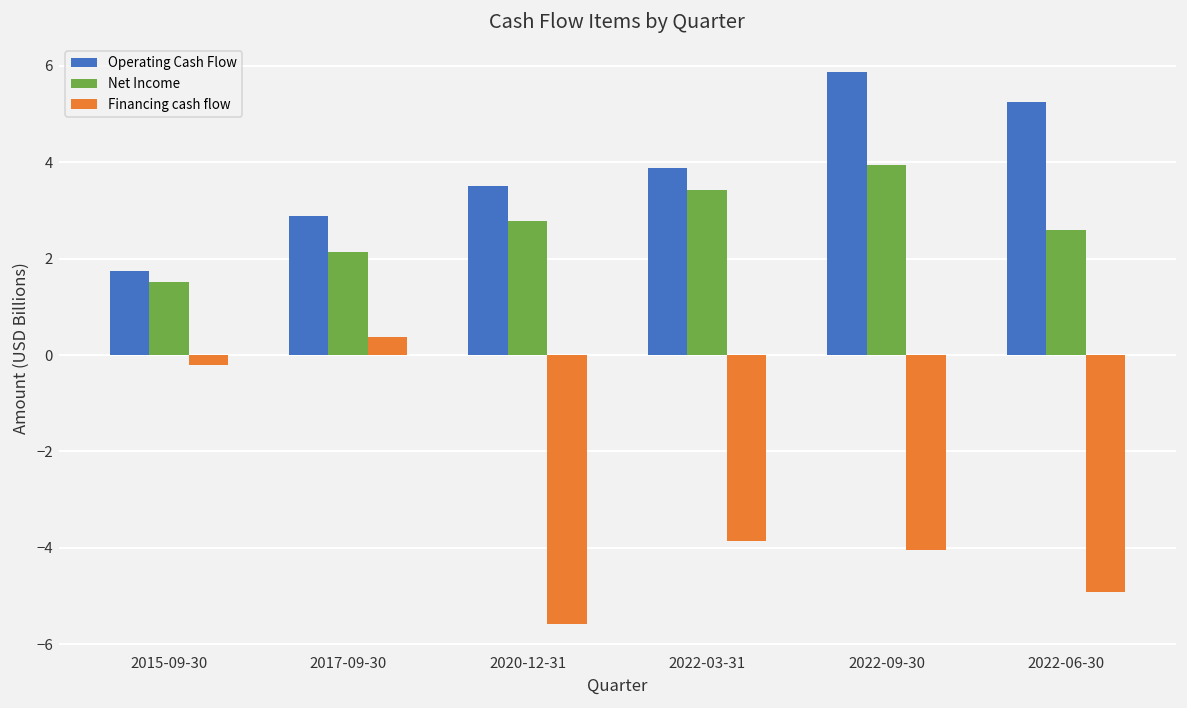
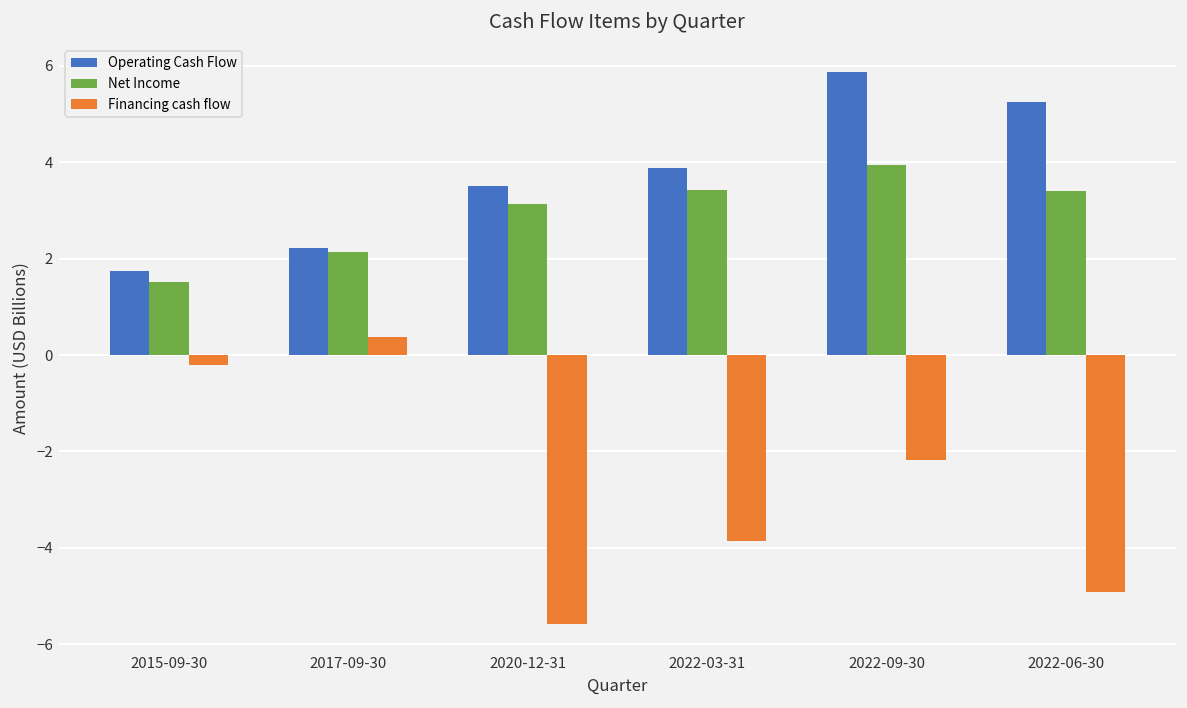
  {
    "Operating Cash Flow": {
      "2015-09-30": 1.7,
-     "2017-09-30": 2.9,
+     "2017-09-30": 2.2,
      "2020-12-31": 3.5,
      "2022-03-31": 3.9,
      "2022-09-30": 5.9,
      "2022-06-30": 5.3
    },
    "Net Income": {
      "2015-09-30": 1.5,
      "2017-09-30": 2.1,
-     "2020-12-31": 2.8,
+     "2020-12-31": 3.1,
      "2022-03-31": 3.4,
      "2022-09-30": 3.9,
-     "2022-06-30": 2.6
+     "2022-06-30": 3.4
    },
    "Financing cash flow": {
      "2015-09-30": -0.2,
      "2017-09-30": 0.4,
      "2020-12-31": -5.6,
      "2022-03-31": -3.9,
-     "2022-09-30": -4.0,
+     "2022-09-30": -2.2,
      "2022-06-30": -4.9
    }
  }
